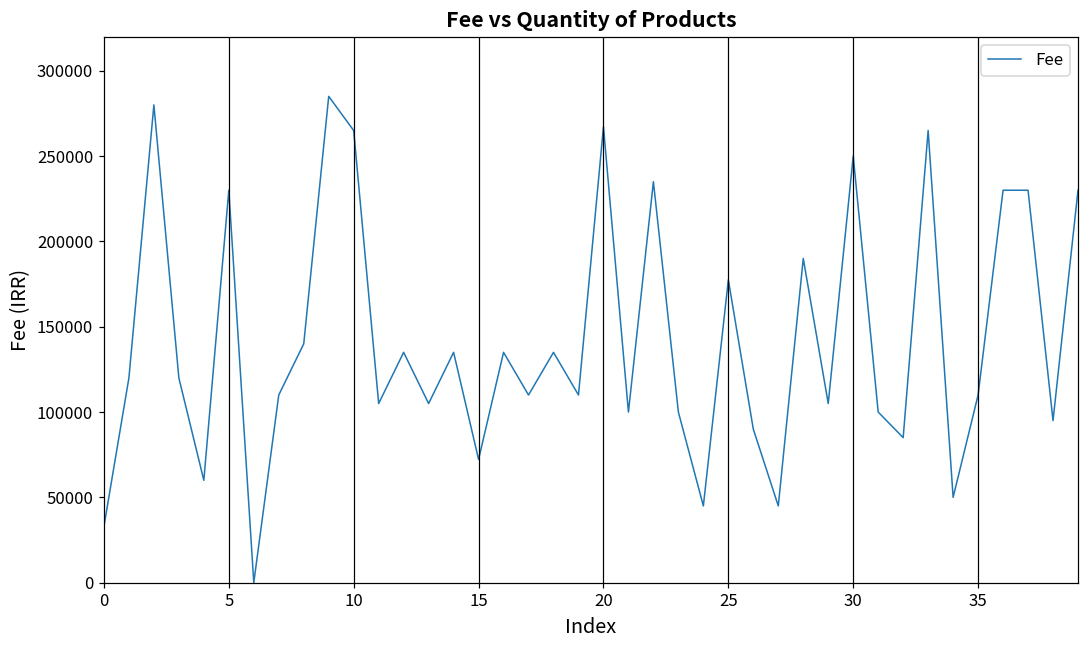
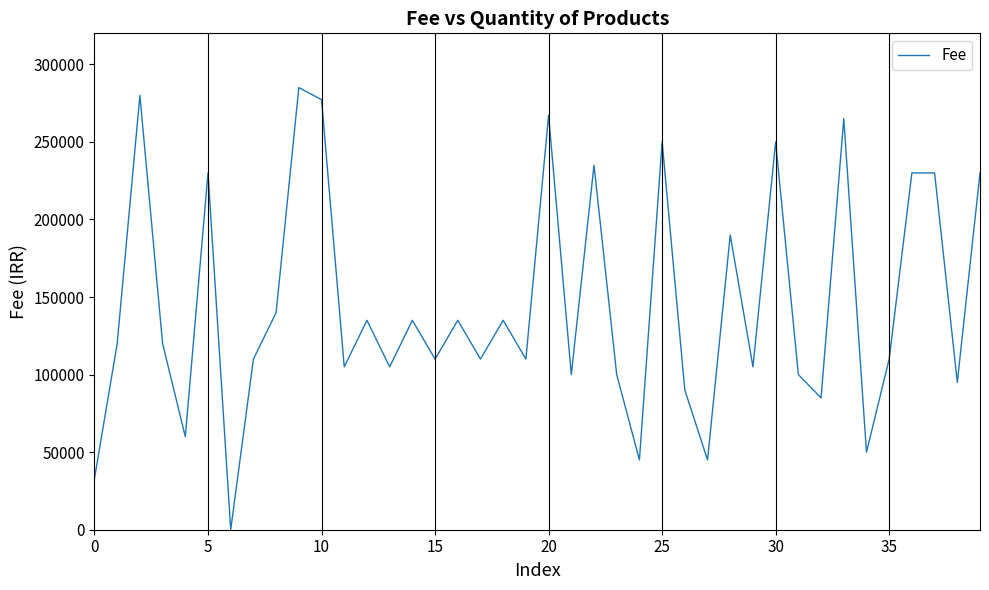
  {
    "0": 33000,
    "5": 230000,
-   "10": 265000,
-   "15": 72000,
+   "10": 277000,
+   "15": 110000,
    "20": 267000,
-   "25": 178000,
+   "25": 250000,
    "30": 250000,
    "35": 110000
  }
